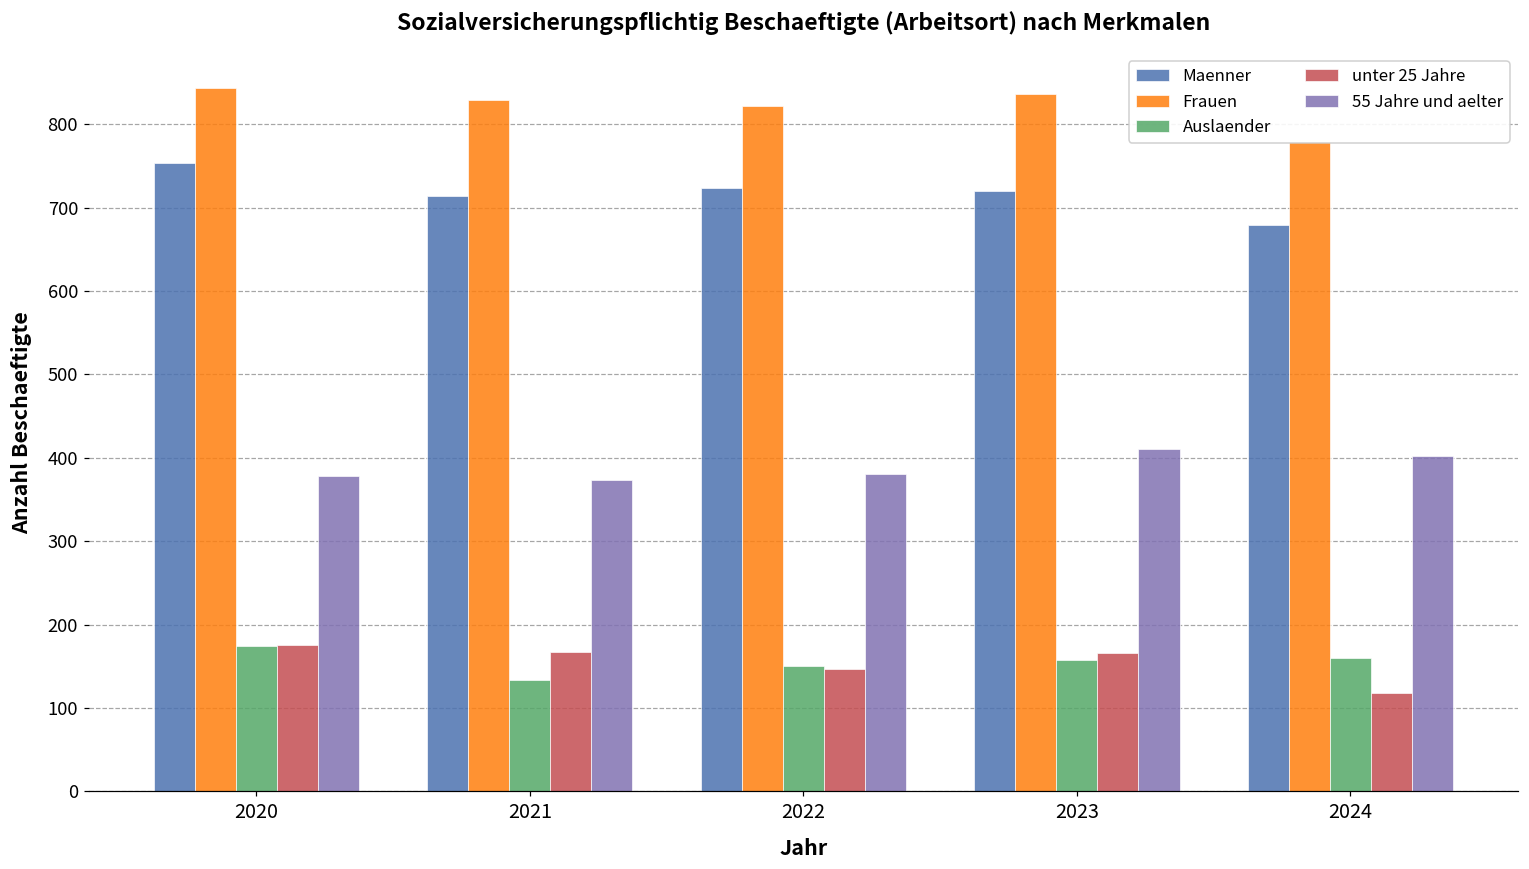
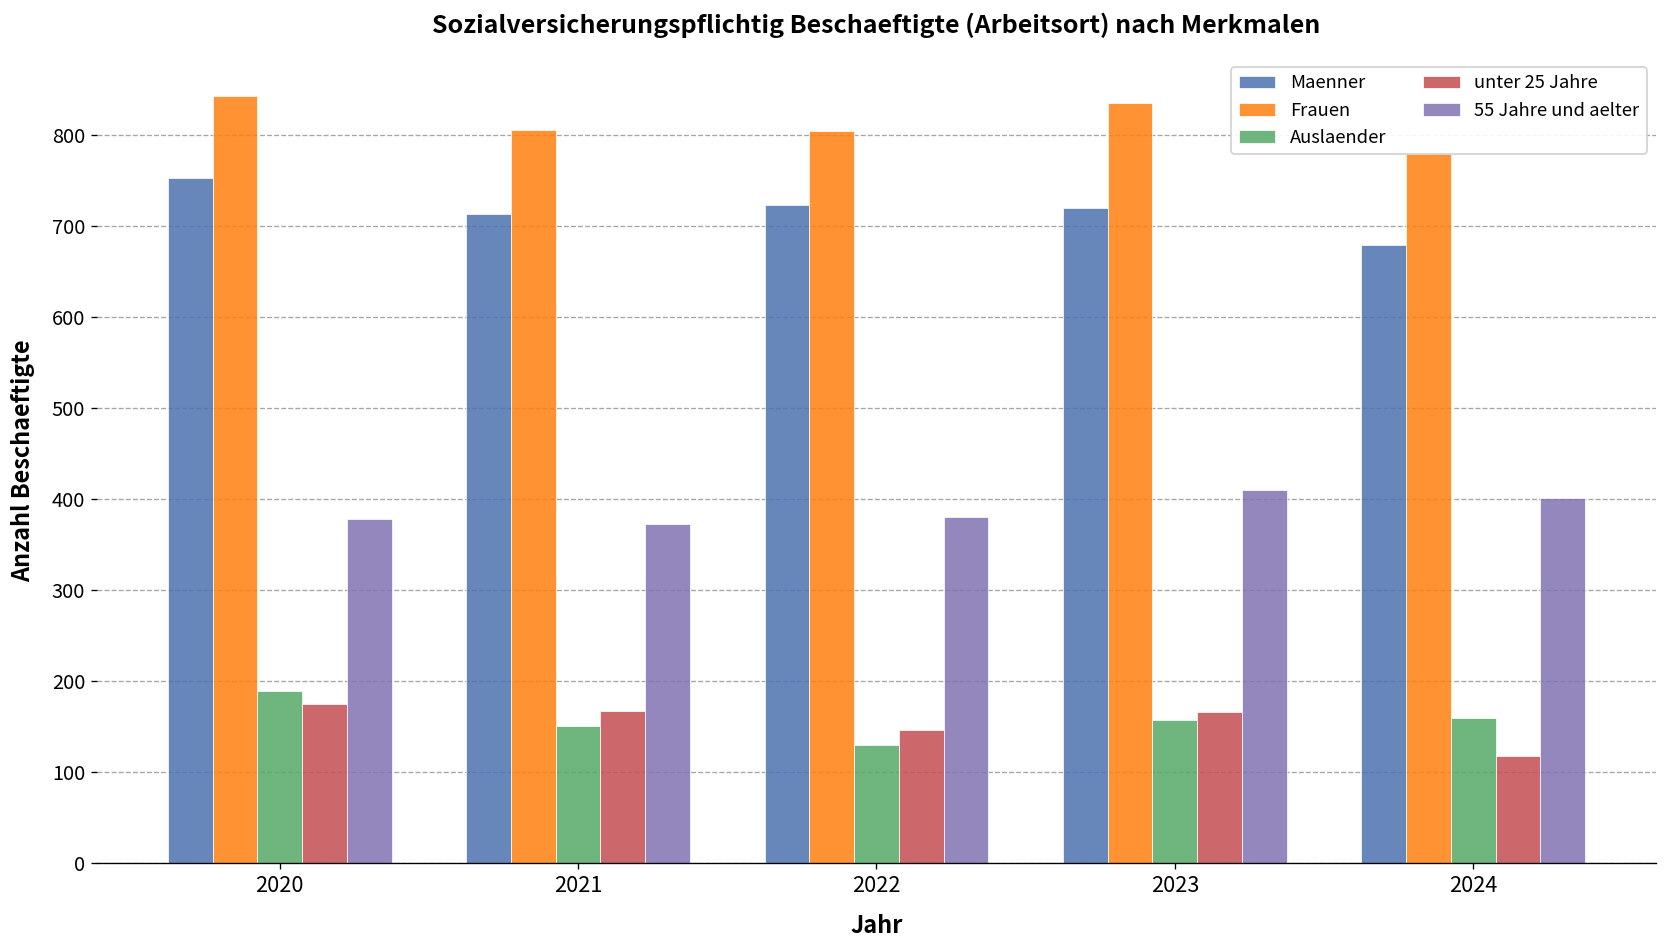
  {
    "Frauen": {
      "2020": 840,
-     "2021": 830,
-     "2022": 820,
+     "2021": 810,
+     "2022": 810,
      "2023": 840
    },
    "Auslaender": {
-     "2020": 170,
-     "2021": 130,
-     "2022": 150,
+     "2020": 190,
+     "2021": 150,
+     "2022": 130,
      "2023": 160,
      "2024": 160
    },
    "unter 25 Jahre": {
      "2020": 180,
      "2021": 170,
      "2022": 150,
      "2023": 170,
      "2024": 120
    }
  }
